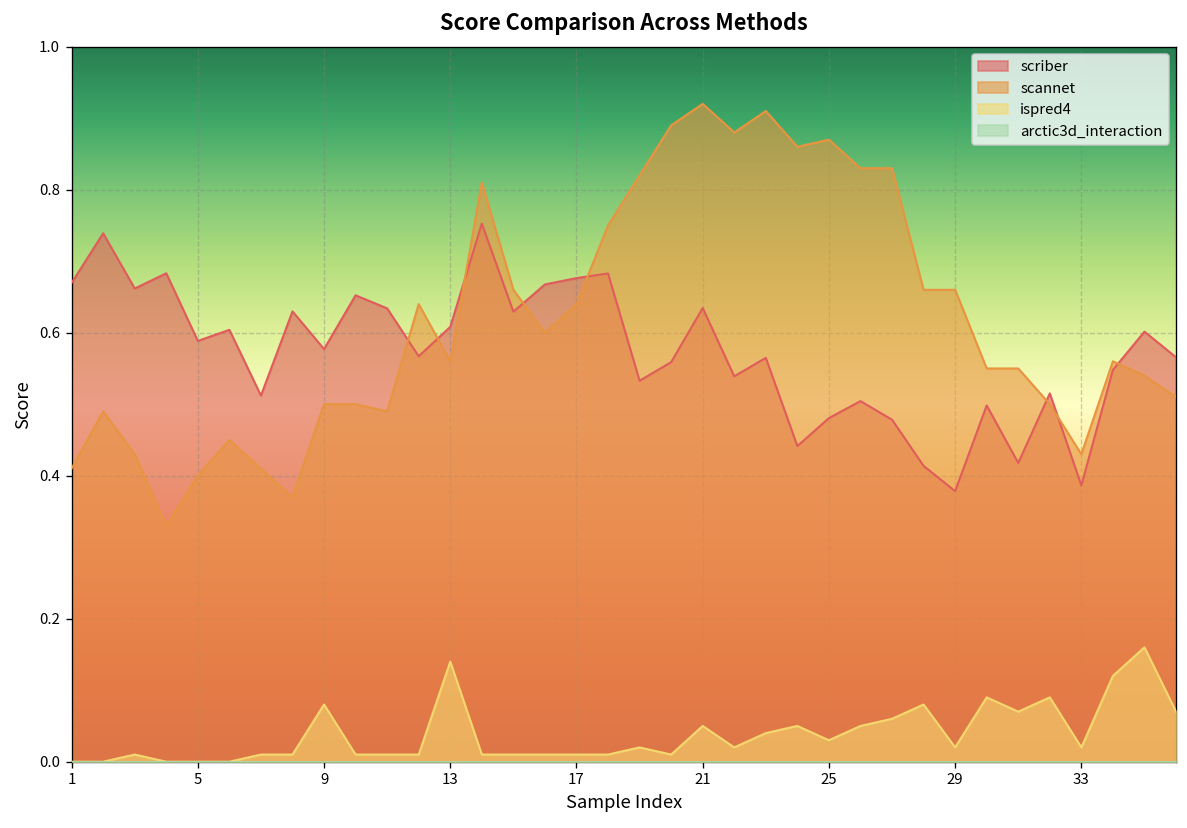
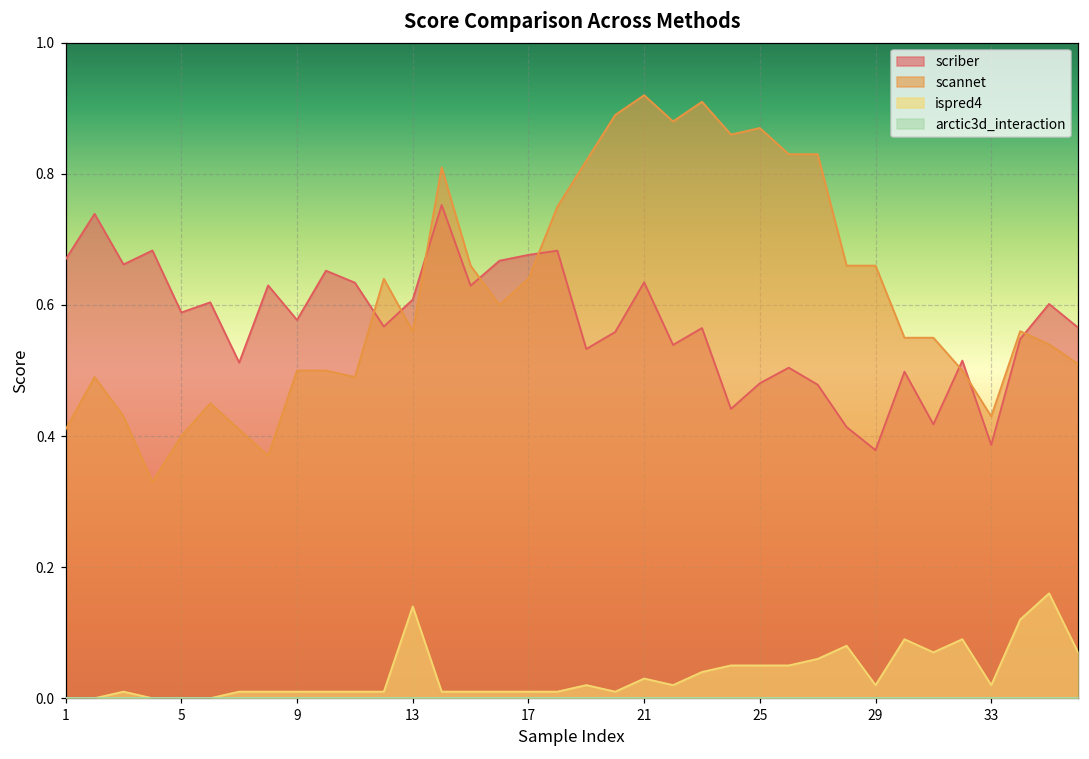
  {
    "ispred4": {
-     "9": 0.08,
+     "9": 0.01,
      "13": 0.14,
      "17": 0.01,
-     "21": 0.05,
-     "25": 0.03,
+     "21": 0.03,
+     "25": 0.05,
      "29": 0.02,
      "33": 0.02
    },
    "arctic3d_interaction": {
      "9": 0.00,
      "13": 0.00,
      "17": 0.00,
      "21": 0.00,
      "25": 0.00,
      "29": 0.00,
      "33": 0.00
    }
  }
